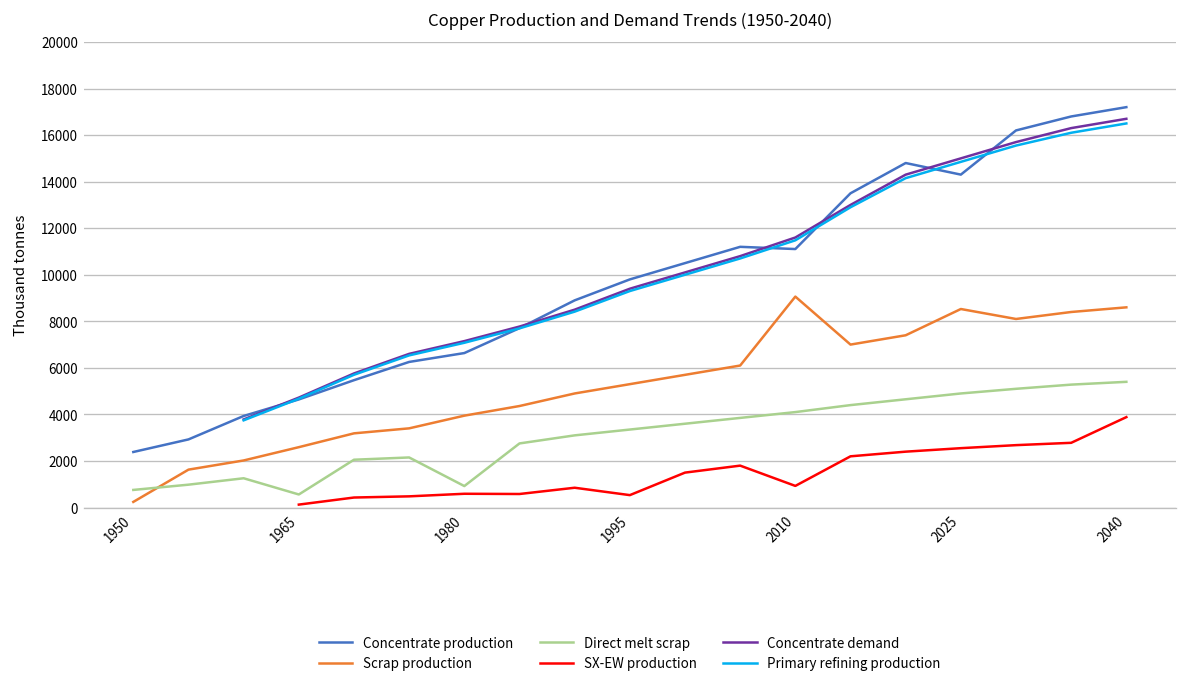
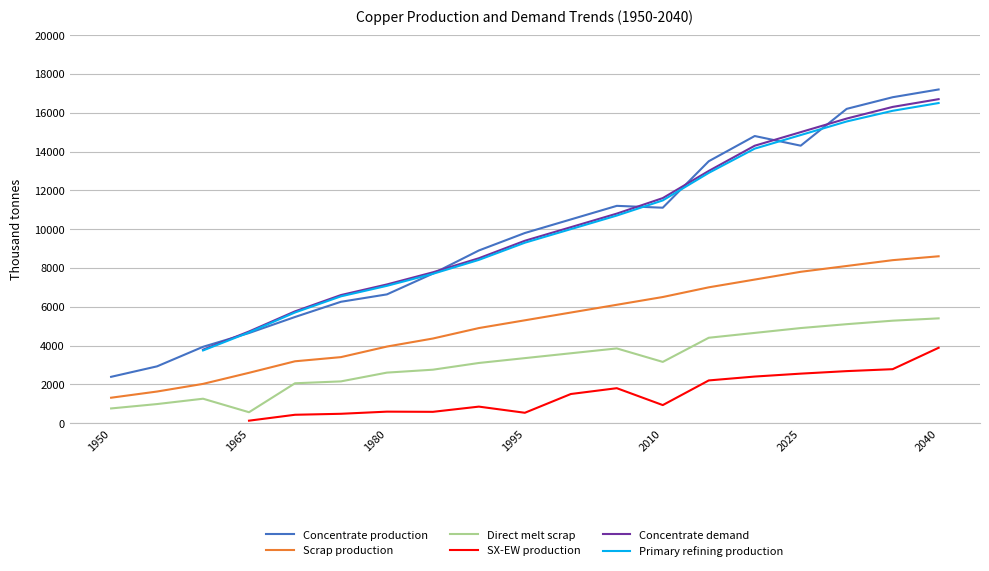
  {
    "Concentrate production": {
      "1950": 2400,
      "1980": 6600,
      "1995": 9800,
      "2010": 11100,
      "2025": 14300,
      "2040": 17200
    },
    "Scrap production": {
-     "1950": 200,
+     "1950": 1300,
      "1965": 2600,
      "1980": 3900,
      "1995": 5300,
-     "2010": 9100,
-     "2025": 8500,
+     "2010": 6500,
+     "2025": 7800,
      "2040": 8600
    },
    "Direct melt scrap": {
      "1950": 800,
      "1965": 600,
-     "1980": 900,
+     "1980": 2600,
      "1995": 3400,
-     "2010": 4100,
+     "2010": 3200,
      "2025": 4900,
      "2040": 5400
    },
    "SX-EW production": {
      "1965": 100,
      "1980": 600,
      "1995": 500,
      "2010": 900,
      "2025": 2600,
      "2040": 3900
    },
    "Concentrate demand": {
      "2025": 15000,
      "2040": 16700
    },
    "Primary refining production": {
      "2025": 14900,
      "2040": 16500
    }
  }
